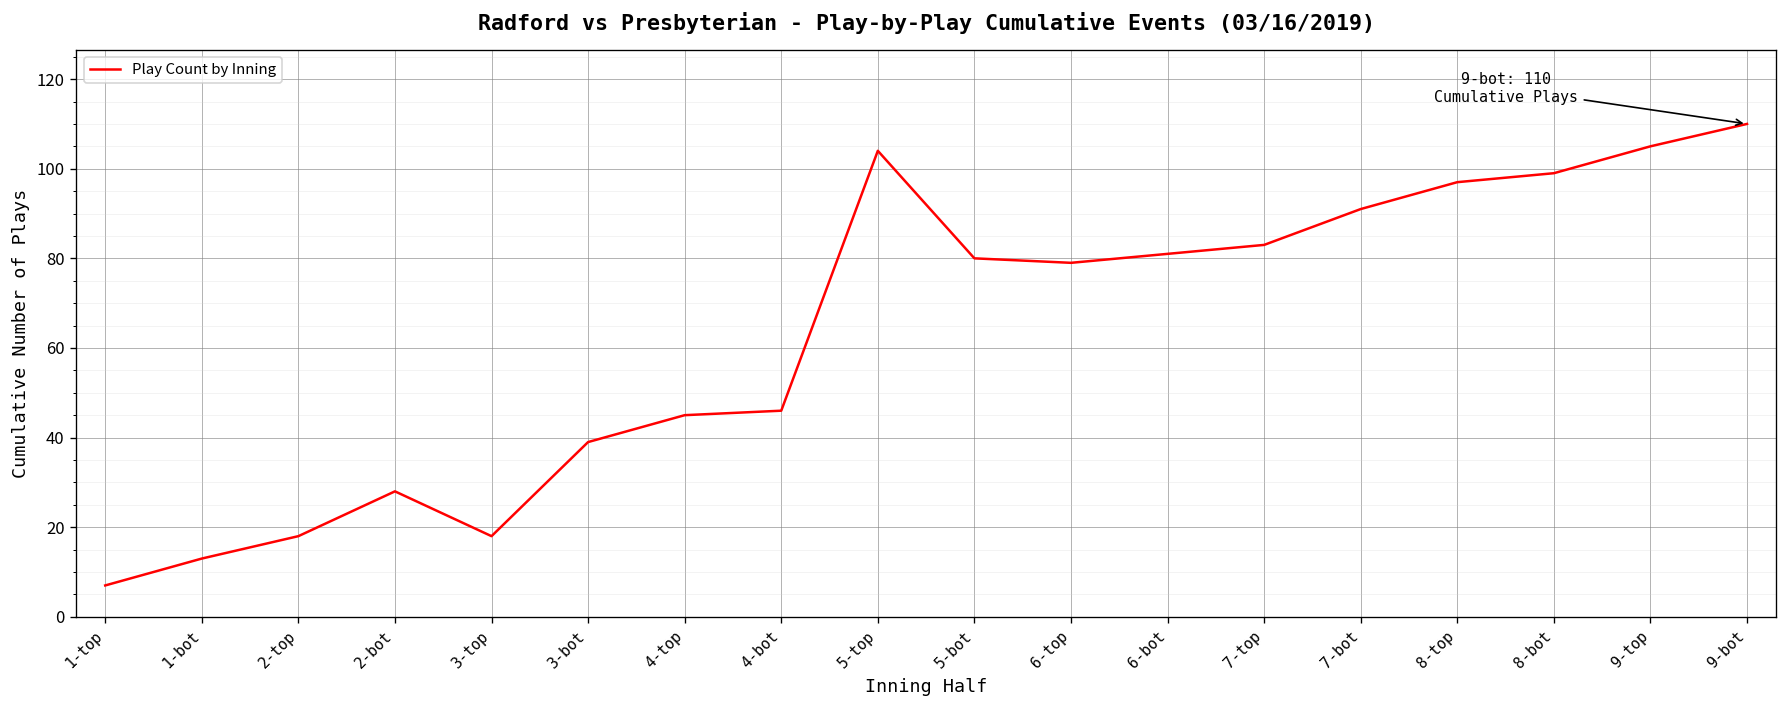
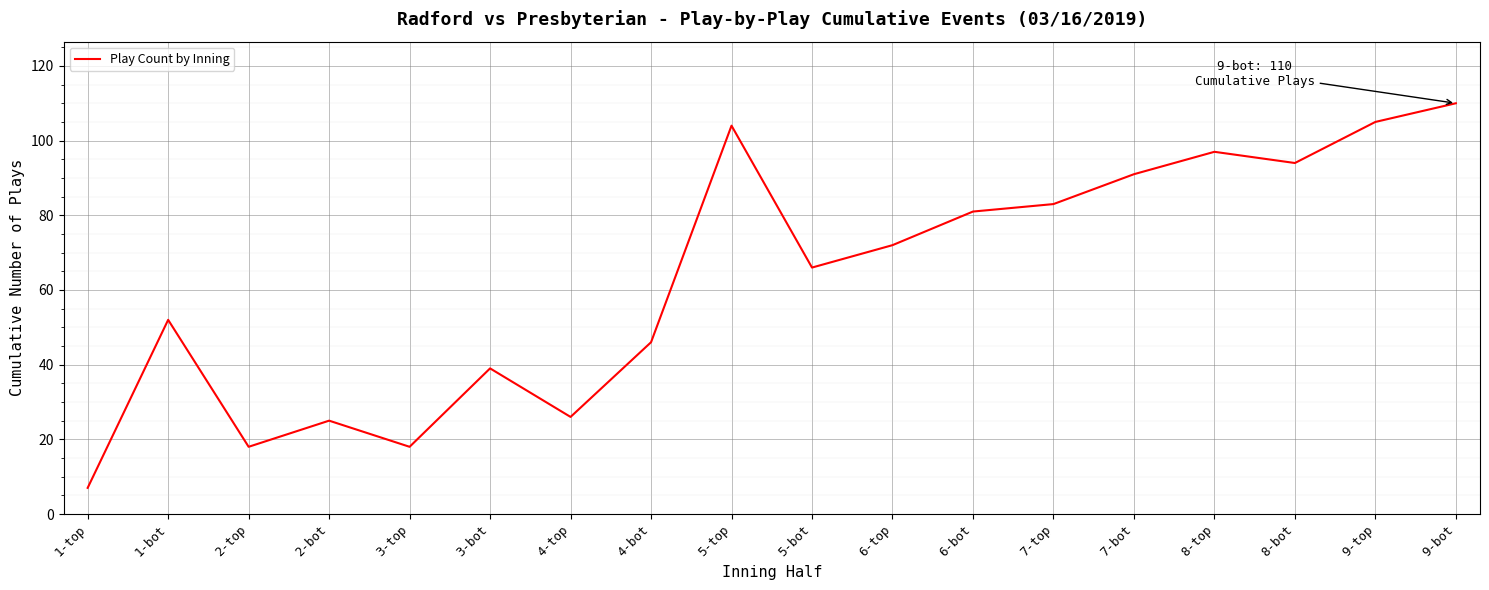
  {
    "1-top": 7,
-   "1-bot": 13,
+   "1-bot": 52,
    "2-top": 18,
-   "2-bot": 28,
+   "2-bot": 25,
    "3-top": 18,
    "3-bot": 39,
-   "4-top": 45,
+   "4-top": 26,
    "4-bot": 46,
    "5-top": 104,
-   "5-bot": 80,
-   "6-top": 79,
+   "5-bot": 66,
+   "6-top": 72,
    "6-bot": 81,
    "7-top": 83,
    "7-bot": 91,
    "8-top": 97,
-   "8-bot": 99,
+   "8-bot": 94,
    "9-top": 105
  }
